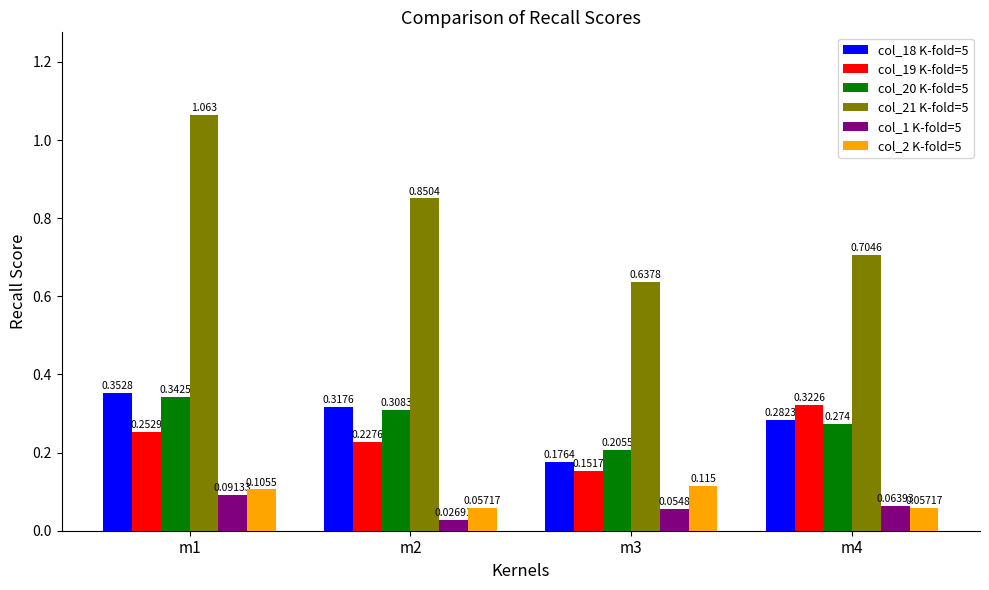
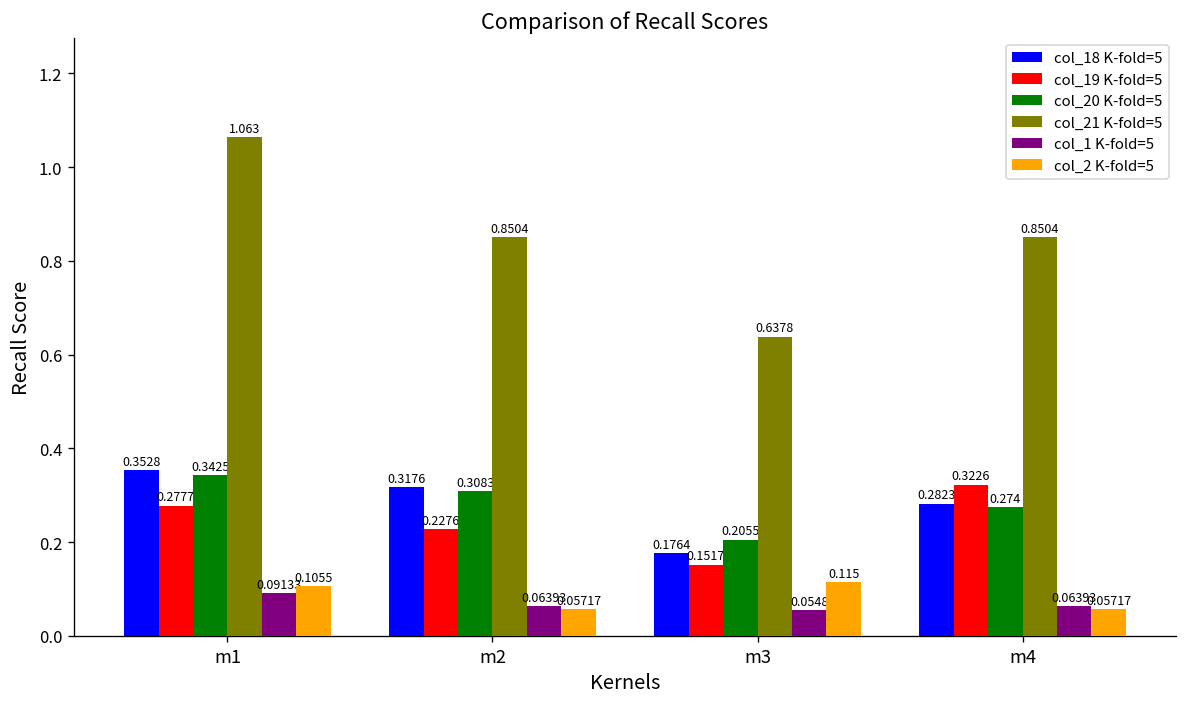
  {
    "col_18 K-fold=5": {
      "m1": 0.3528,
      "m2": 0.3176,
      "m3": 0.1764,
      "m4": 0.2823
    },
    "col_19 K-fold=5": {
-     "m1": 0.2529,
+     "m1": 0.2777,
      "m2": 0.2276,
      "m3": 0.1517,
      "m4": 0.3226
    },
    "col_20 K-fold=5": {
      "m1": 0.3425,
      "m2": 0.3083,
      "m3": 0.2055,
      "m4": 0.274
    },
    "col_21 K-fold=5": {
      "m1": 1.063,
      "m2": 0.8504,
      "m3": 0.6378,
-     "m4": 0.7046
+     "m4": 0.8504
    },
    "col_1 K-fold=5": {
      "m1": 0.09133,
-     "m2": 0.02691,
+     "m2": 0.06393,
      "m3": 0.0548
    },
    "col_2 K-fold=5": {
      "m1": 0.1055,
      "m3": 0.115
    }
  }
